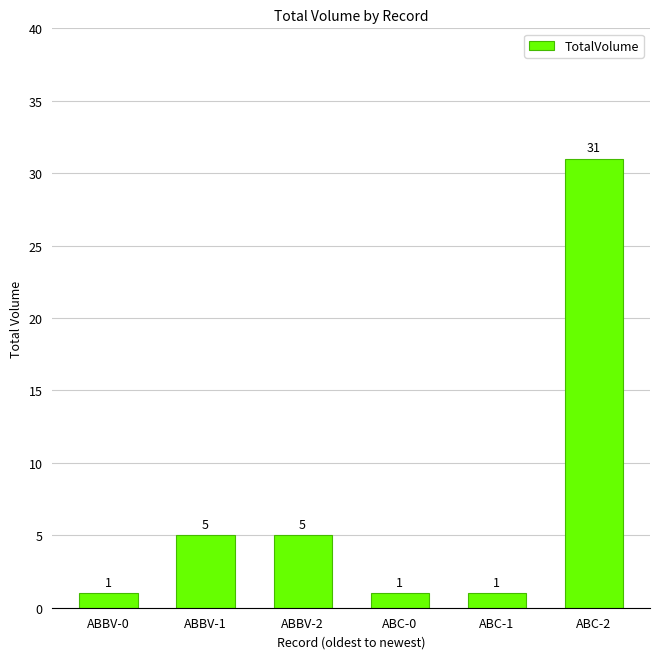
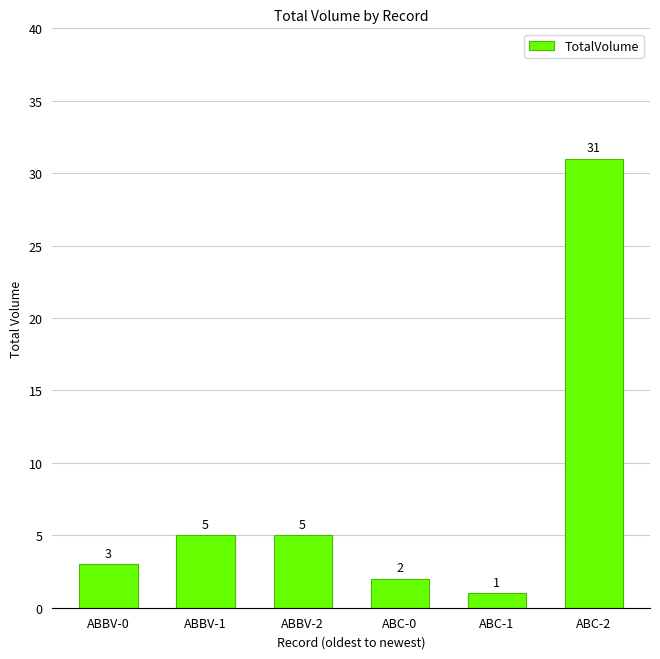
  {
-   "ABBV-0": 1,
+   "ABBV-0": 3,
    "ABBV-1": 5,
    "ABBV-2": 5,
-   "ABC-0": 1,
+   "ABC-0": 2,
    "ABC-1": 1,
    "ABC-2": 31
  }
